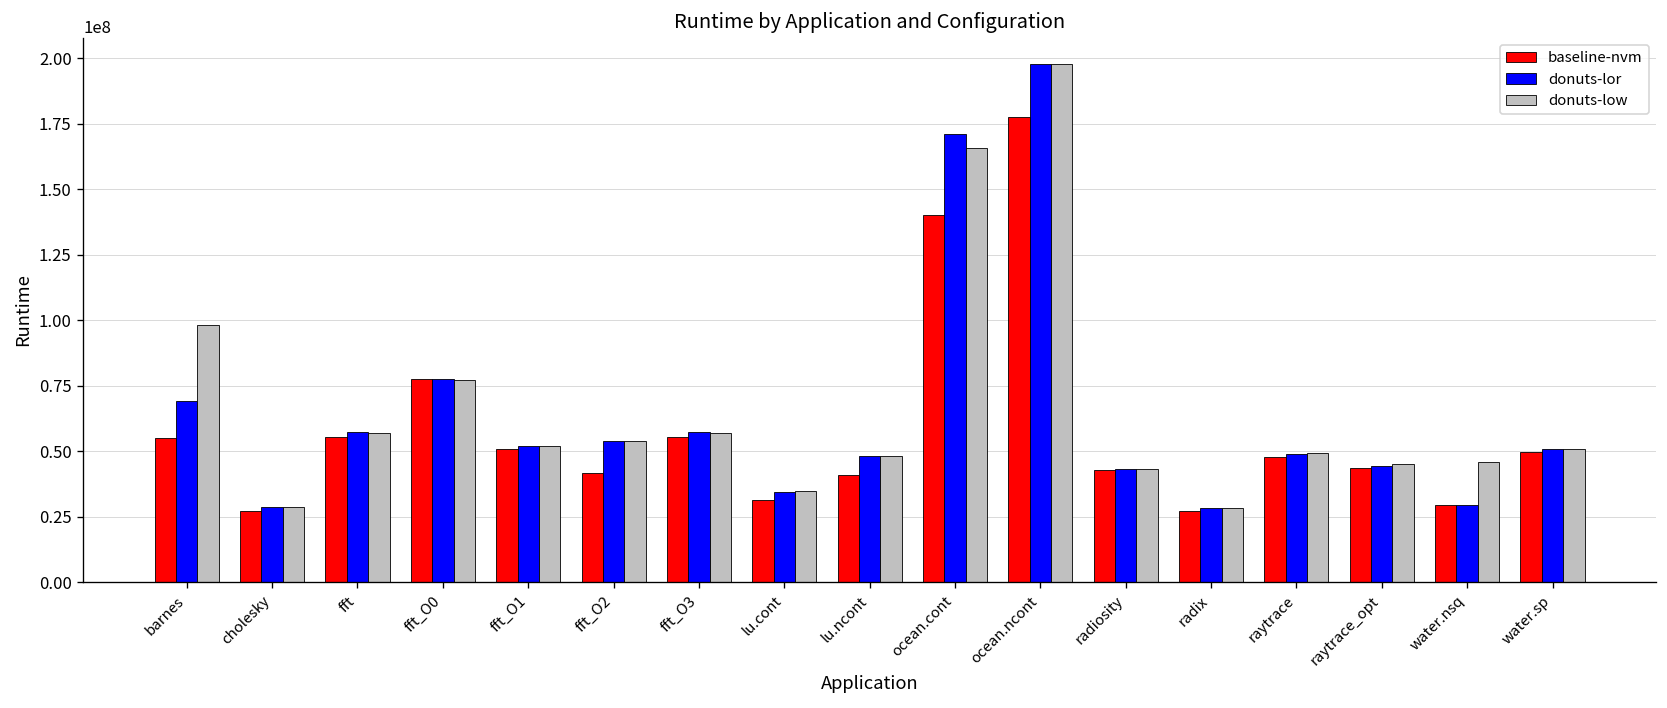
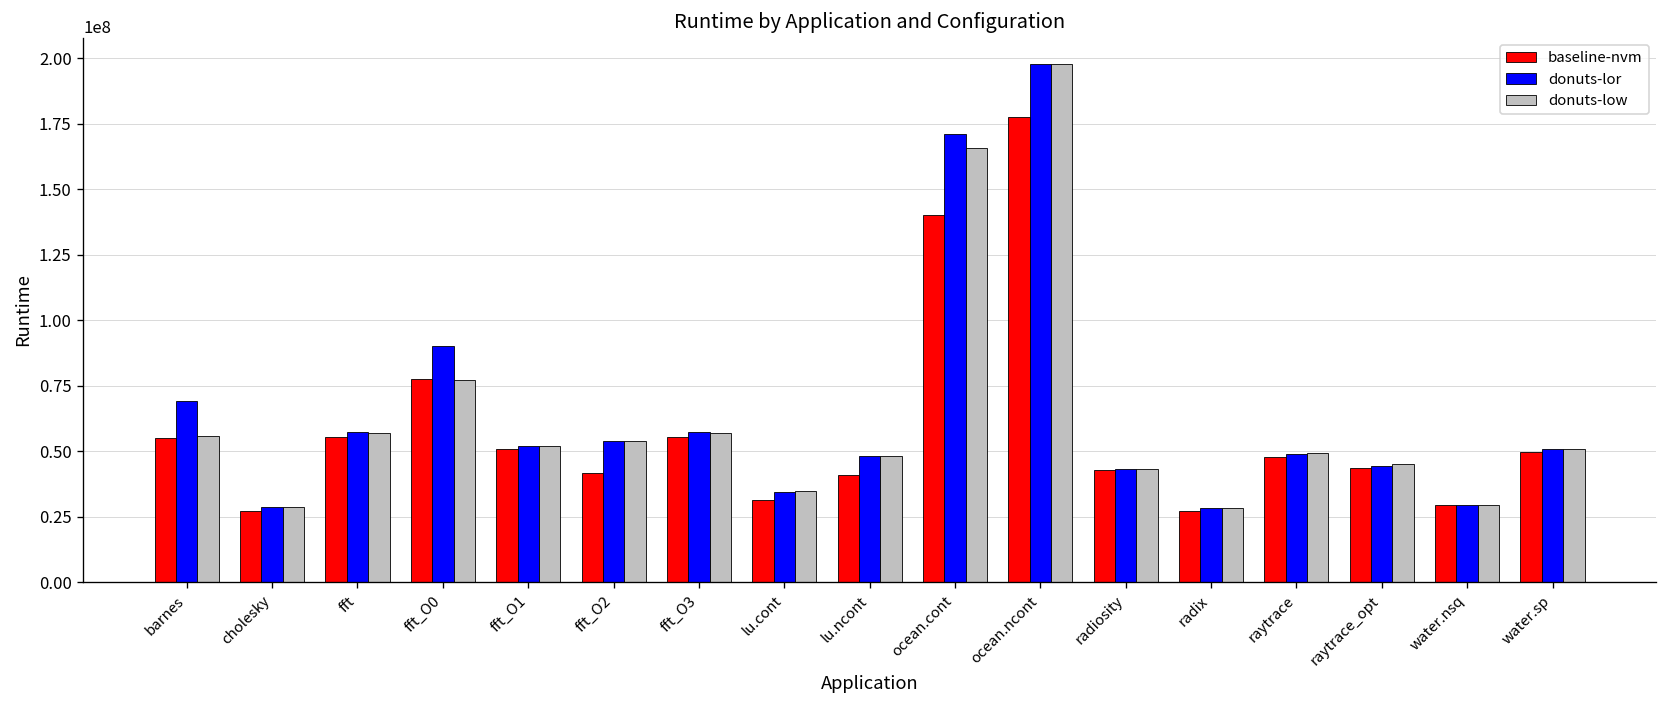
  {
    "baseline-nvm": {
      "barnes": 55000000,
      "cholesky": 27000000,
      "fft": 55000000,
      "fft_O0": 77000000,
      "fft_O1": 51000000,
      "fft_O2": 42000000,
      "fft_O3": 55000000,
      "lu.cont": 31000000,
      "lu.ncont": 41000000,
      "ocean.cont": 140000000,
      "ocean.ncont": 177000000,
      "radiosity": 43000000,
      "radix": 27000000,
      "raytrace": 48000000,
      "raytrace_opt": 44000000,
      "water.nsq": 29000000,
      "water.sp": 50000000
    },
    "donuts-lor": {
      "barnes": 69000000,
      "cholesky": 29000000,
      "fft": 57000000,
-     "fft_O0": 78000000,
+     "fft_O0": 90000000,
      "fft_O1": 52000000,
      "fft_O2": 54000000,
      "fft_O3": 57000000,
      "lu.cont": 35000000,
      "lu.ncont": 48000000,
      "ocean.cont": 171000000,
      "ocean.ncont": 198000000,
      "radiosity": 43000000,
      "radix": 28000000,
      "raytrace": 49000000,
      "raytrace_opt": 44000000,
      "water.nsq": 29000000,
      "water.sp": 51000000
    },
    "donuts-low": {
-     "barnes": 98000000,
+     "barnes": 56000000,
      "cholesky": 29000000,
      "fft": 57000000,
      "fft_O0": 77000000,
      "fft_O1": 52000000,
      "fft_O2": 54000000,
      "fft_O3": 57000000,
      "lu.cont": 35000000,
      "lu.ncont": 48000000,
      "ocean.cont": 166000000,
      "ocean.ncont": 198000000,
      "radiosity": 43000000,
      "radix": 28000000,
      "raytrace": 49000000,
      "raytrace_opt": 45000000,
-     "water.nsq": 46000000,
+     "water.nsq": 29000000,
      "water.sp": 51000000
    }
  }
